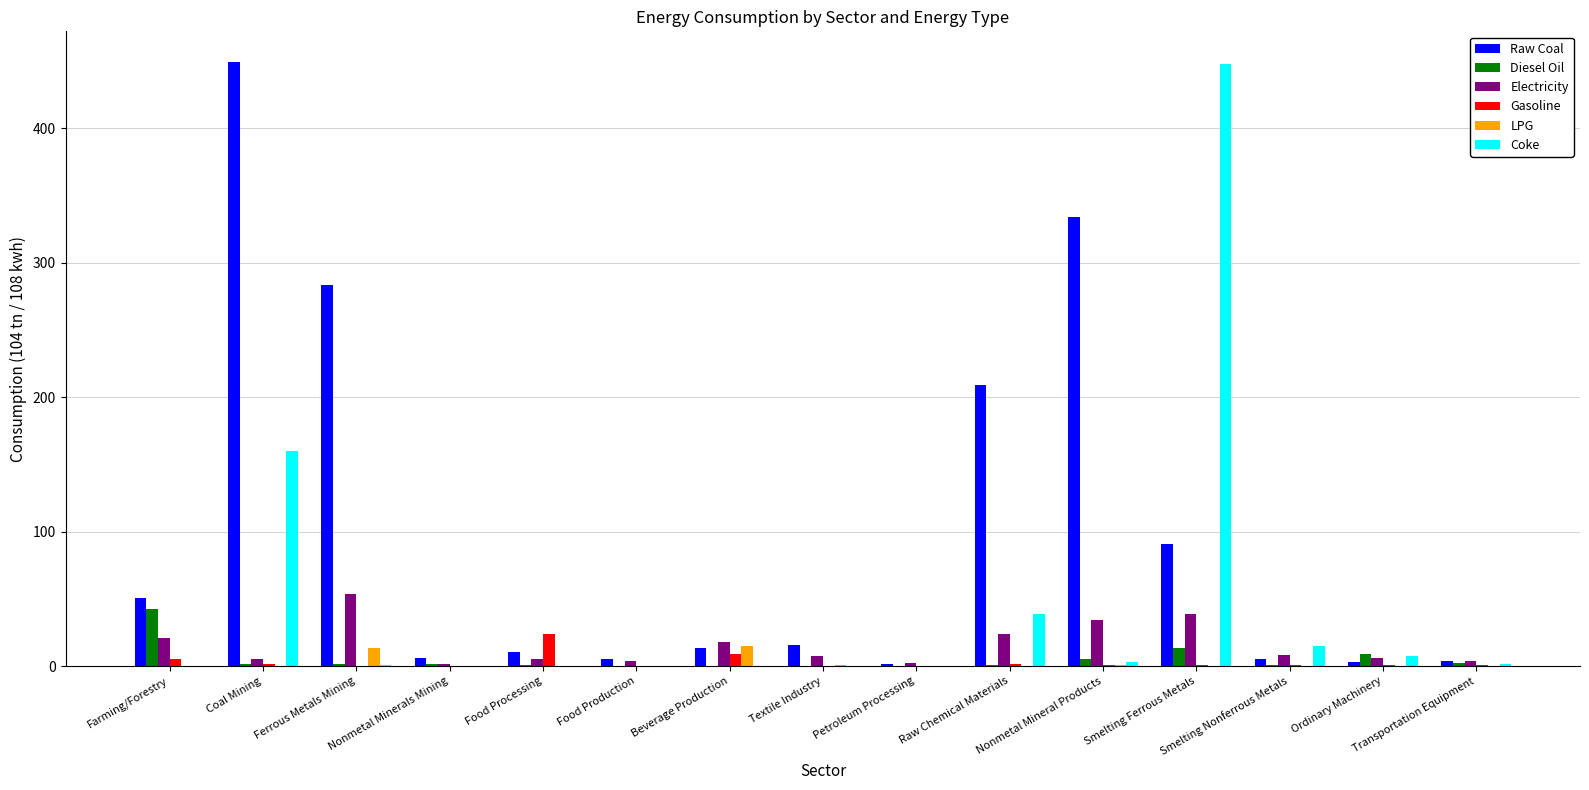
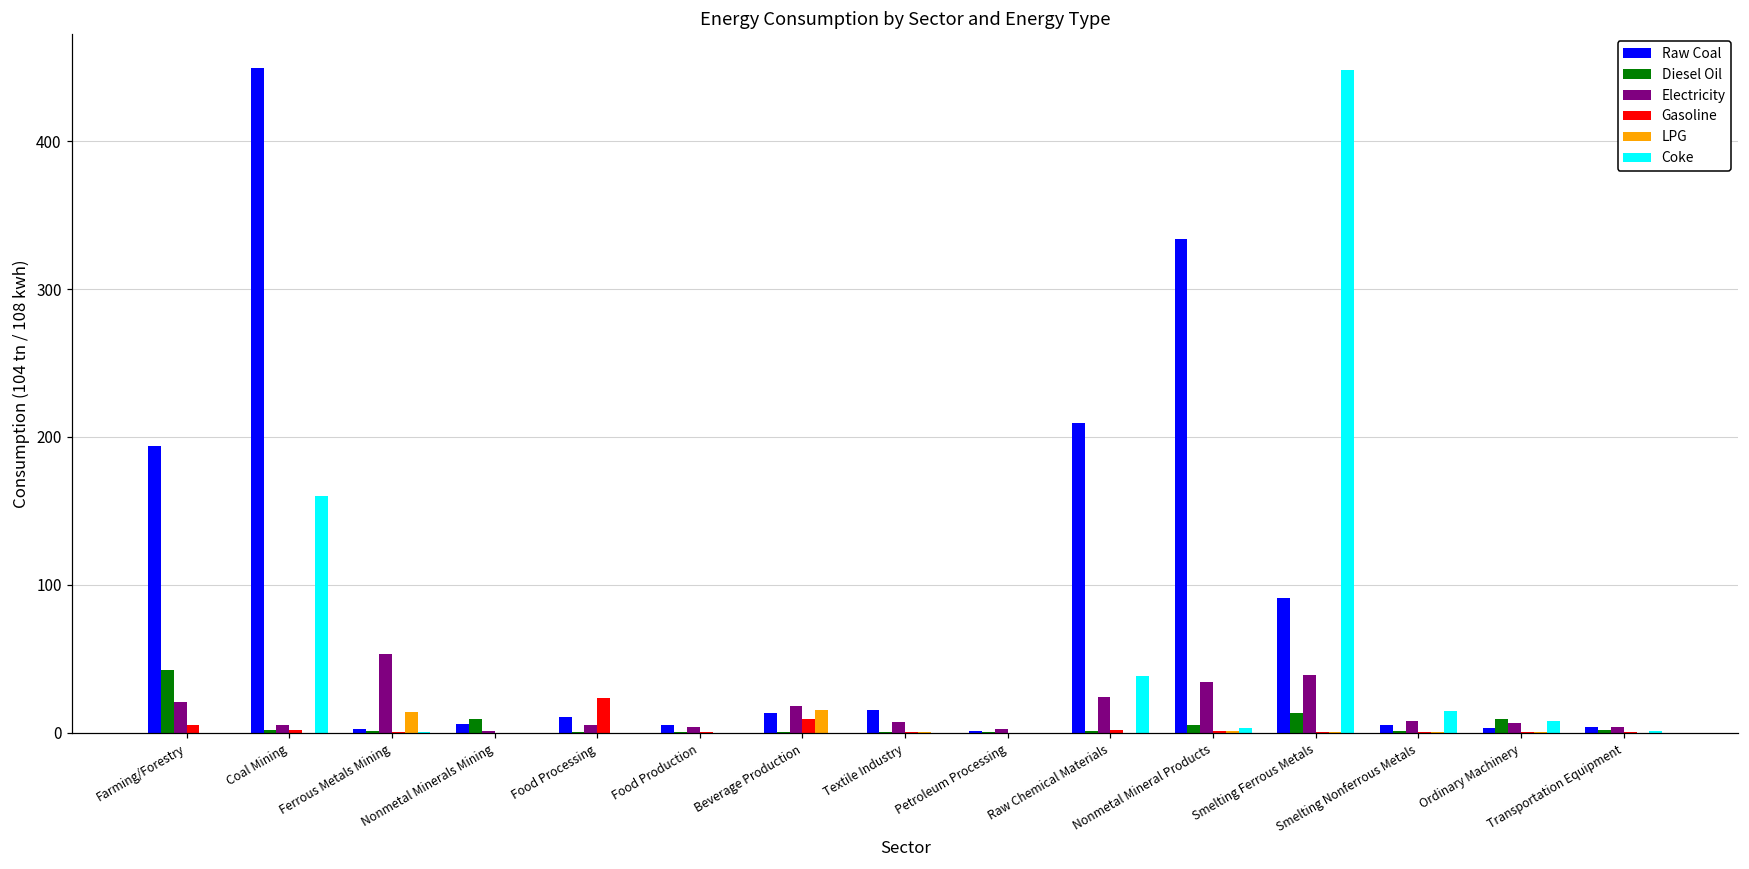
  {
    "Raw Coal": {
-     "Farming/Forestry": 51,
+     "Farming/Forestry": 194,
      "Coal Mining": 450,
-     "Ferrous Metals Mining": 284,
+     "Ferrous Metals Mining": 2,
      "Nonmetal Minerals Mining": 6,
      "Food Processing": 11,
      "Food Production": 5,
      "Beverage Production": 13,
      "Textile Industry": 15,
      "Raw Chemical Materials": 209,
      "Nonmetal Mineral Products": 334,
      "Smelting Ferrous Metals": 91,
      "Smelting Nonferrous Metals": 5,
      "Ordinary Machinery": 3,
      "Transportation Equipment": 4
    },
    "Diesel Oil": {
      "Farming/Forestry": 42,
-     "Nonmetal Minerals Mining": 2,
+     "Nonmetal Minerals Mining": 9,
      "Nonmetal Mineral Products": 5,
      "Smelting Ferrous Metals": 13,
      "Ordinary Machinery": 9,
      "Transportation Equipment": 2
    },
    "Electricity": {
      "Farming/Forestry": 21,
      "Coal Mining": 5,
      "Ferrous Metals Mining": 53,
      "Food Processing": 5,
      "Food Production": 4,
      "Beverage Production": 18,
      "Textile Industry": 7,
      "Petroleum Processing": 2,
      "Raw Chemical Materials": 24,
      "Nonmetal Mineral Products": 34,
      "Smelting Ferrous Metals": 39,
      "Smelting Nonferrous Metals": 8,
      "Ordinary Machinery": 6,
      "Transportation Equipment": 4
    },
    "Gasoline": {
      "Farming/Forestry": 5,
      "Food Processing": 24,
      "Beverage Production": 9
    },
    "LPG": {
      "Farming/Forestry": 0,
      "Coal Mining": 0,
      "Ferrous Metals Mining": 14,
      "Nonmetal Minerals Mining": 0,
      "Beverage Production": 15
    },
    "Coke": {
      "Farming/Forestry": 0,
      "Coal Mining": 160,
      "Nonmetal Minerals Mining": 0,
      "Food Production": 0,
      "Textile Industry": 0,
      "Petroleum Processing": 0,
      "Raw Chemical Materials": 39,
      "Nonmetal Mineral Products": 3,
      "Smelting Ferrous Metals": 448,
      "Smelting Nonferrous Metals": 15,
      "Ordinary Machinery": 8
    }
  }
